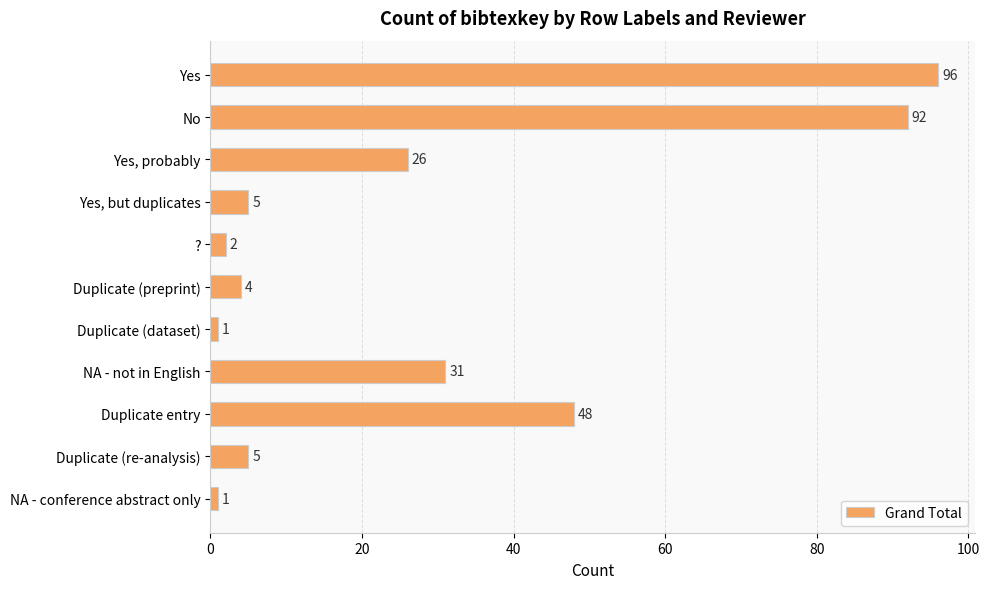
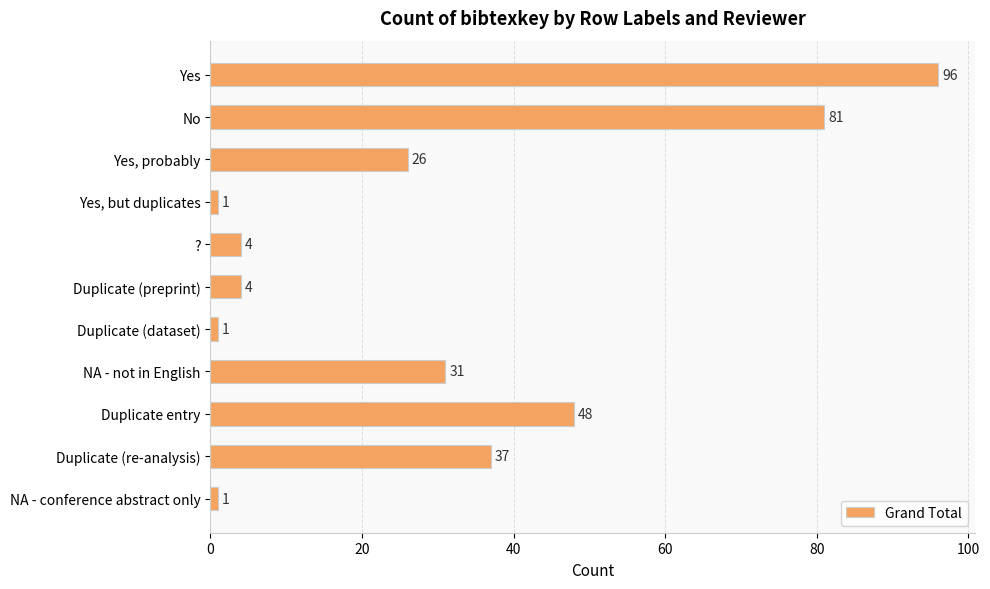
  {
    "Yes": 96,
-   "No": 92,
+   "No": 81,
    "Yes, probably": 26,
-   "Yes, but duplicates": 5,
-   "?": 2,
+   "Yes, but duplicates": 1,
+   "?": 4,
    "Duplicate (preprint)": 4,
    "Duplicate (dataset)": 1,
    "NA - not in English": 31,
    "Duplicate entry": 48,
-   "Duplicate (re-analysis)": 5,
+   "Duplicate (re-analysis)": 37,
    "NA - conference abstract only": 1
  }
